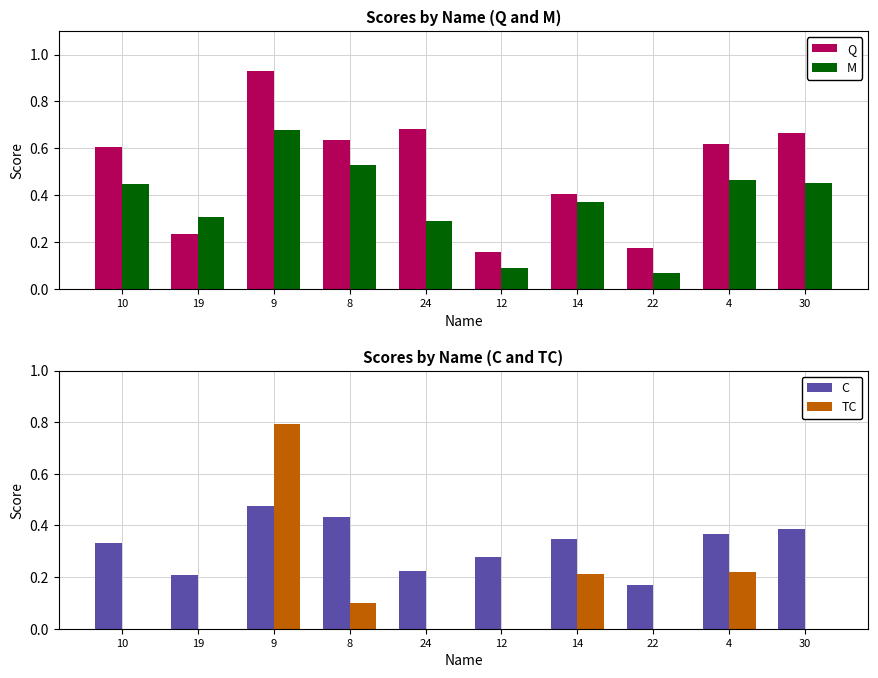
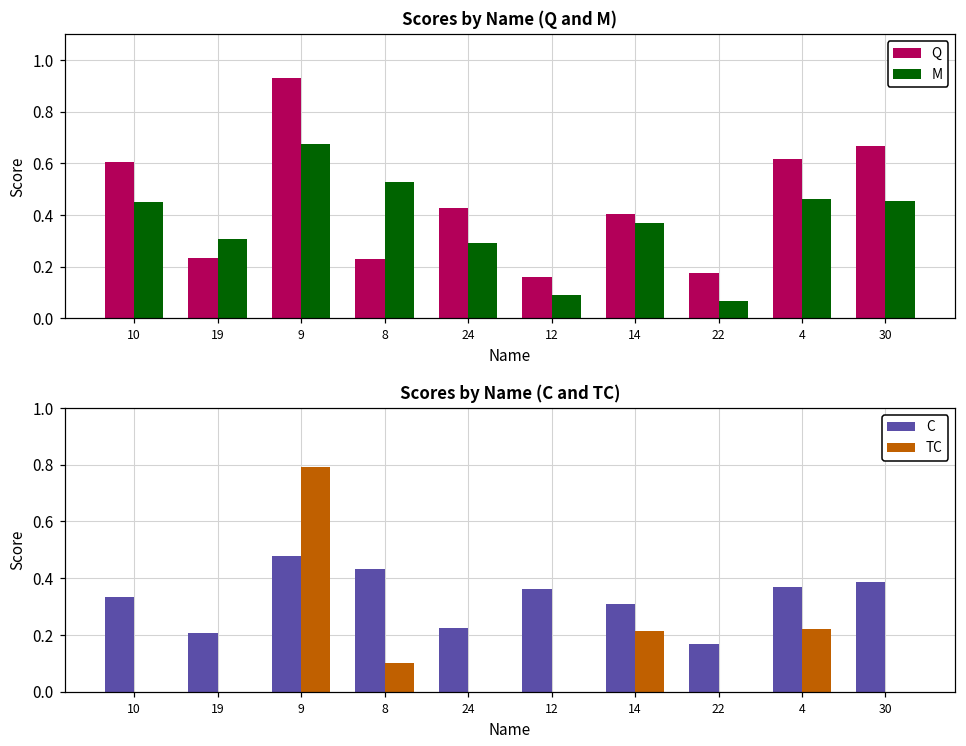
  {
    "Scores by Name (Q and M)": {
      "Q": {
        "10": 0.61,
        "19": 0.23,
        "9": 0.93,
-       "8": 0.64,
-       "24": 0.68,
+       "8": 0.23,
+       "24": 0.43,
        "12": 0.16,
        "14": 0.40,
        "22": 0.18,
        "4": 0.62,
        "30": 0.67
      },
      "M": {
        "10": 0.45,
        "19": 0.31,
        "9": 0.68,
        "8": 0.53,
        "24": 0.29,
        "12": 0.09,
        "14": 0.37,
        "22": 0.07,
        "4": 0.46,
        "30": 0.45
      }
    },
    "Scores by Name (C and TC)": {
      "C": {
        "10": 0.33,
        "19": 0.21,
        "9": 0.48,
        "8": 0.43,
        "24": 0.23,
-       "12": 0.28,
-       "14": 0.35,
+       "12": 0.36,
+       "14": 0.31,
        "22": 0.17,
        "4": 0.37,
        "30": 0.39
      },
      "TC": {
        "10": 0.00,
        "19": 0.00,
        "9": 0.79,
        "8": 0.10,
        "24": 0.00,
        "12": 0.00,
        "14": 0.21,
        "22": 0.00,
        "4": 0.22,
        "30": 0.00
      }
    }
  }
